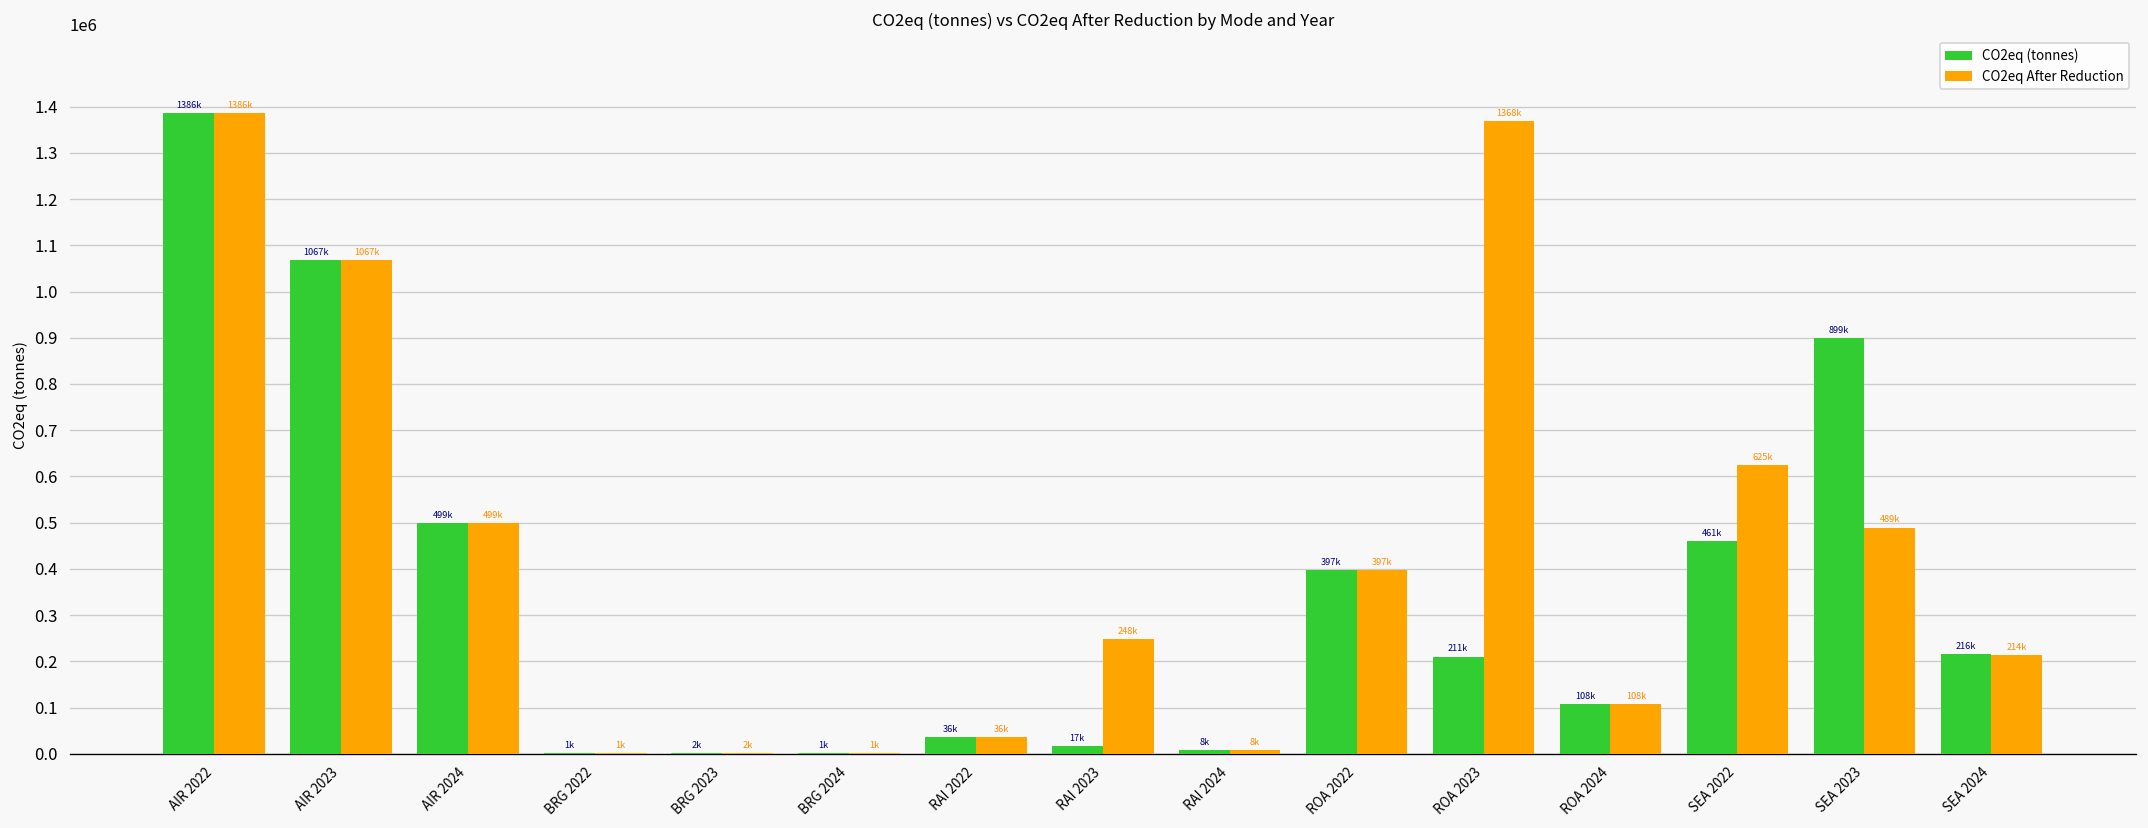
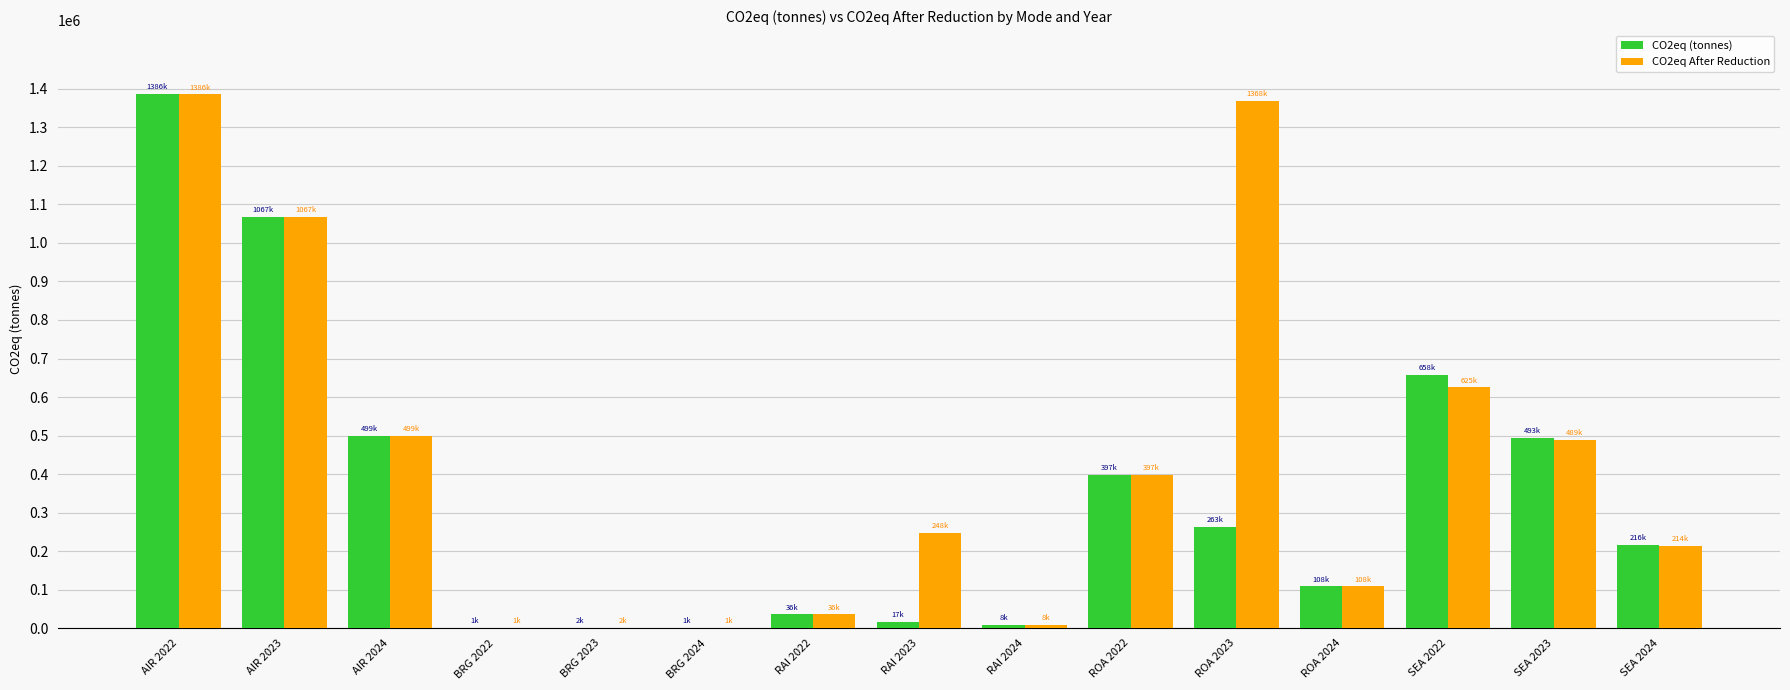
  {
    "CO2eq (tonnes)": {
      "AIR 2022": "1386k",
      "AIR 2023": "1067k",
      "AIR 2024": "499k",
      "BRG 2022": "1k",
      "BRG 2023": "2k",
      "BRG 2024": "1k",
      "RAI 2022": "36k",
      "RAI 2023": "17k",
      "RAI 2024": "8k",
      "ROA 2022": "397k",
-     "ROA 2023": "211k",
+     "ROA 2023": "263k",
      "ROA 2024": "108k",
-     "SEA 2022": "461k",
-     "SEA 2023": "899k",
+     "SEA 2022": "658k",
+     "SEA 2023": "493k",
      "SEA 2024": "216k"
    },
    "CO2eq After Reduction": {
      "AIR 2022": "1386k",
      "AIR 2023": "1067k",
      "AIR 2024": "499k",
      "BRG 2022": "1k",
      "BRG 2023": "2k",
      "BRG 2024": "1k",
      "RAI 2022": "36k",
      "RAI 2023": "248k",
      "RAI 2024": "8k",
      "ROA 2022": "397k",
      "ROA 2023": "1368k",
      "ROA 2024": "108k",
      "SEA 2022": "625k",
      "SEA 2023": "489k",
      "SEA 2024": "214k"
    }
  }
